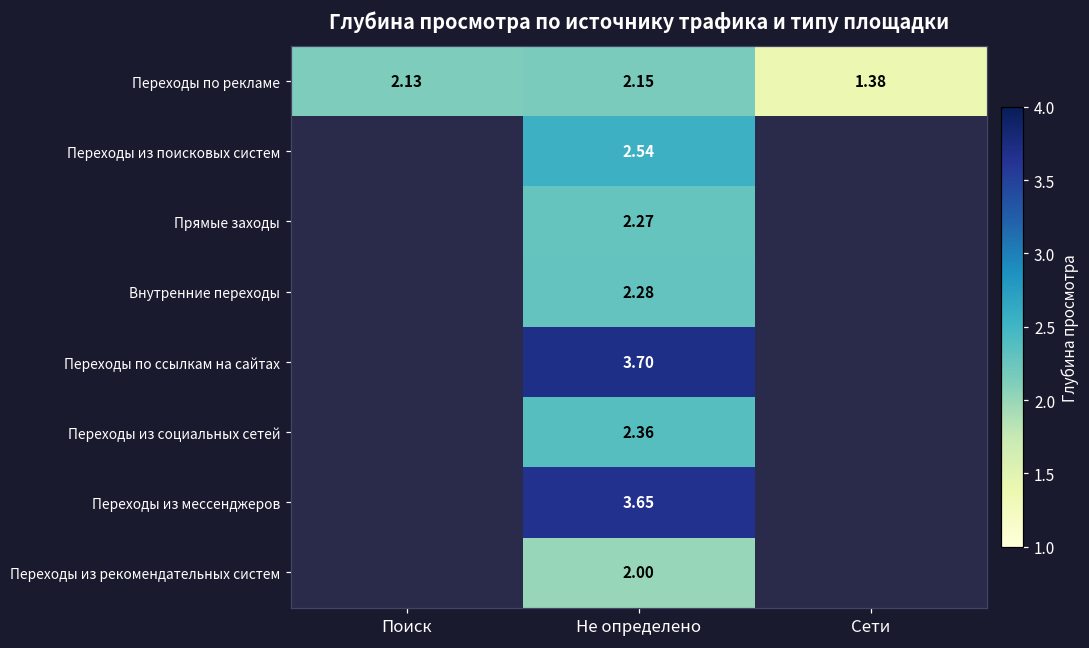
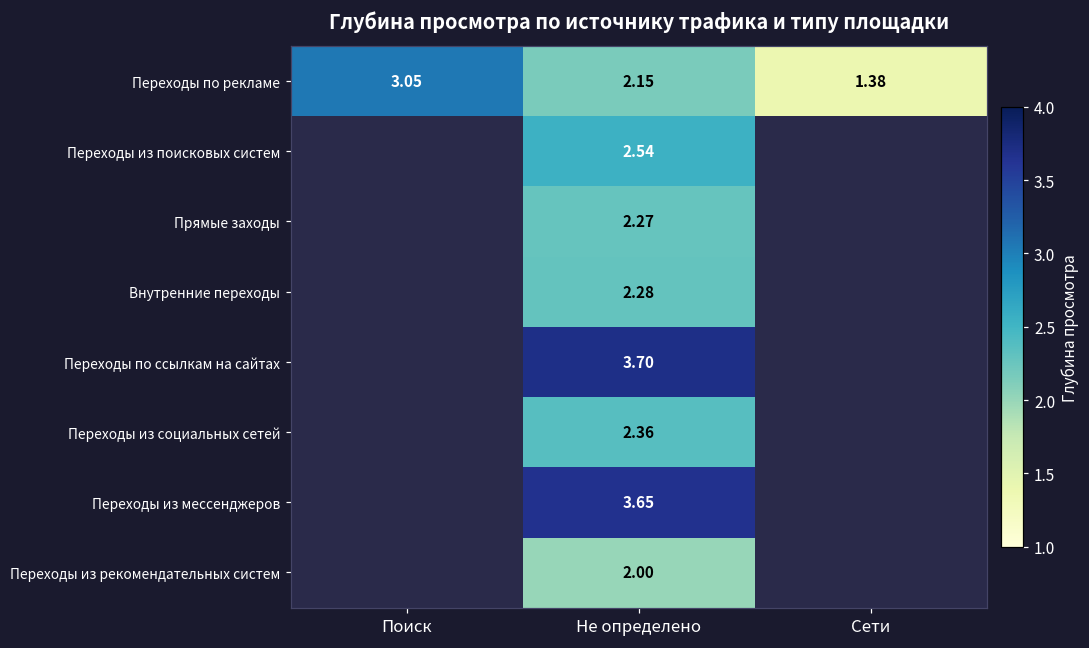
  {
    "Переходы по рекламе": {
-     "Поиск": 2.13,
+     "Поиск": 3.05,
      "Не определено": 2.15,
      "Сети": 1.38
    },
    "Переходы из поисковых систем": {
      "Не определено": 2.54
    },
    "Прямые заходы": {
      "Не определено": 2.27
    },
    "Внутренние переходы": {
      "Не определено": 2.28
    },
    "Переходы по ссылкам на сайтах": {
      "Не определено": 3.70
    },
    "Переходы из социальных сетей": {
      "Не определено": 2.36
    },
    "Переходы из мессенджеров": {
      "Не определено": 3.65
    },
    "Переходы из рекомендательных систем": {
      "Не определено": 2.00
    }
  }
